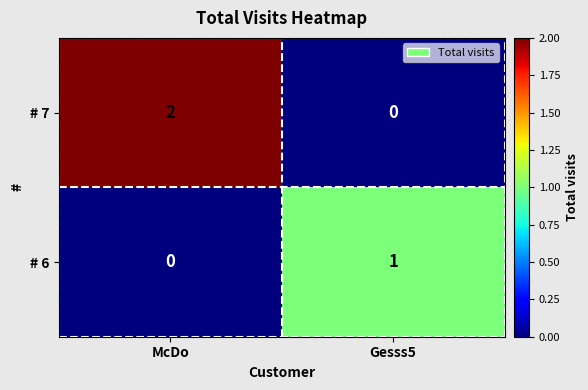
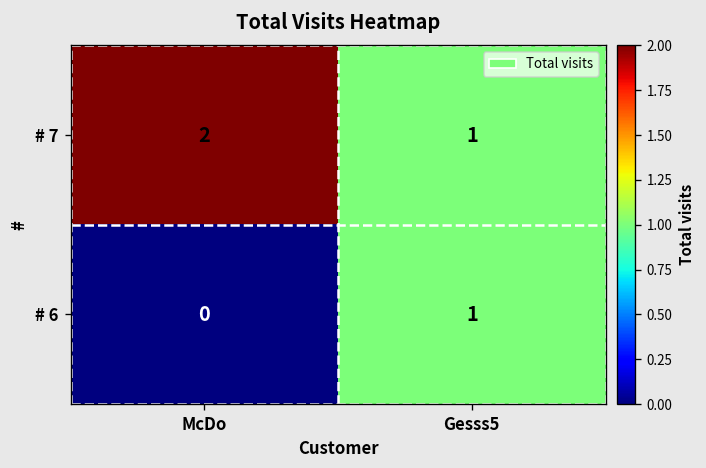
  {
    "# 7": {
      "McDo": 2,
-     "Gesss5": 0
+     "Gesss5": 1
    },
    "# 6": {
      "McDo": 0,
      "Gesss5": 1
    }
  }
